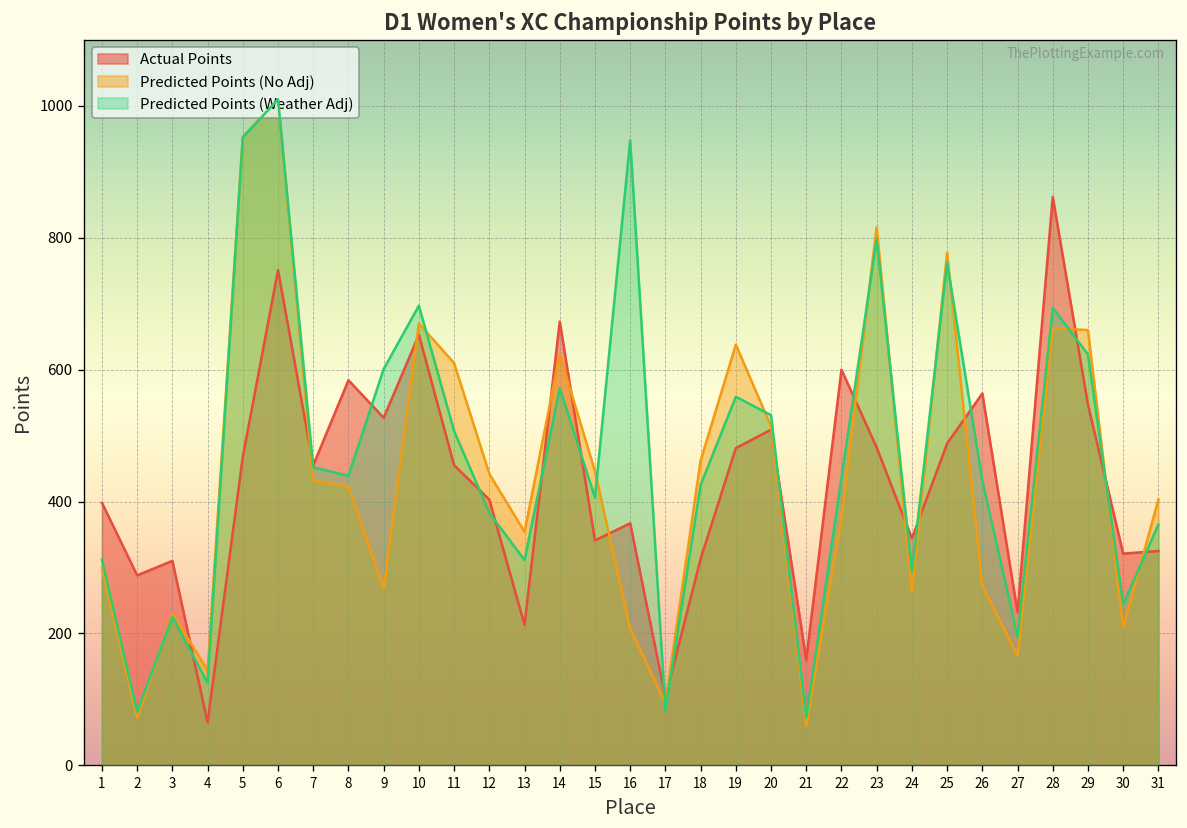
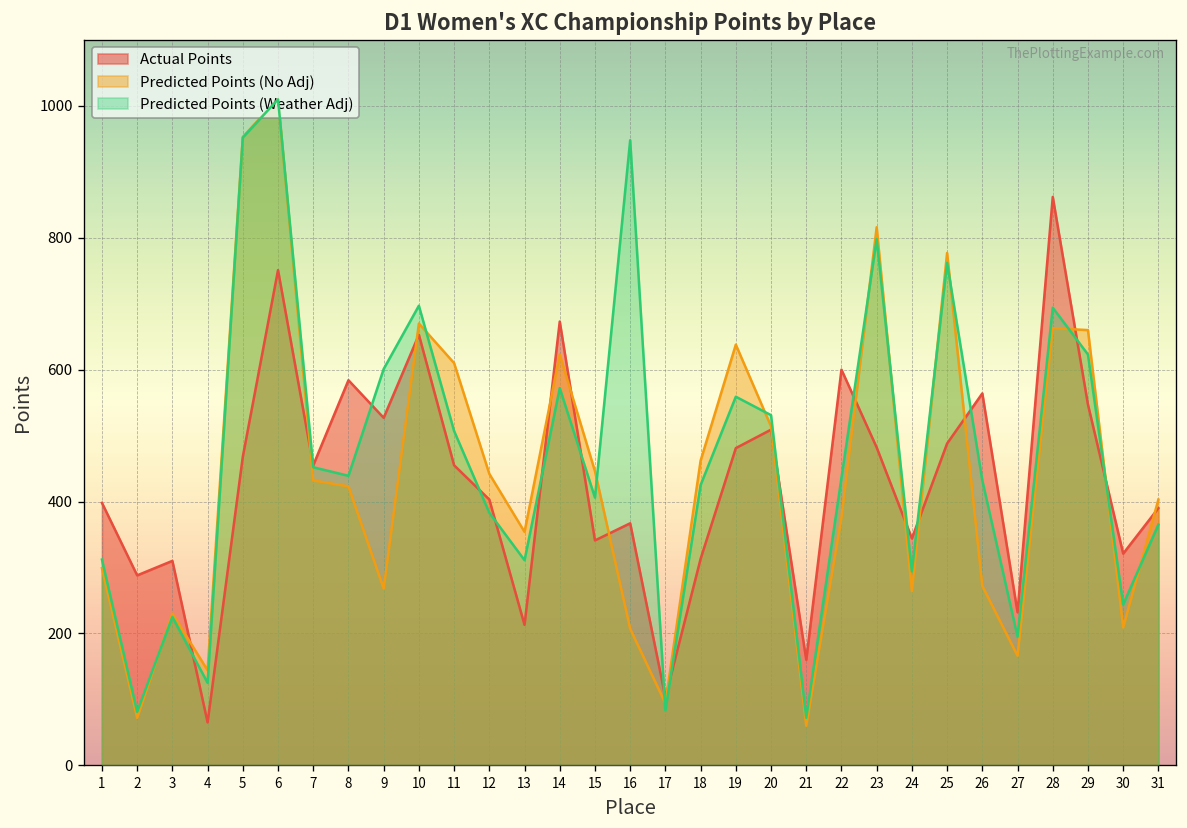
  {
    "Actual Points": {
      "1": 400,
      "2": 290,
      "3": 310,
      "4": 70,
      "5": 470,
      "6": 750,
      "8": 580,
      "9": 530,
      "10": 650,
      "11": 460,
      "12": 400,
      "13": 210,
      "14": 670,
      "15": 340,
      "16": 370,
      "17": 100,
      "18": 310,
      "19": 480,
      "20": 510,
      "21": 160,
      "22": 600,
      "23": 480,
      "24": 340,
      "25": 490,
      "26": 560,
      "27": 230,
      "28": 860,
      "29": 550,
      "30": 320,
-     "31": 330
+     "31": 390
    },
    "Predicted Points (No Adj)": {
      "1": 300,
      "2": 70,
      "3": 230,
      "4": 140,
      "7": 430,
      "8": 420,
      "9": 270,
      "10": 670,
      "11": 610,
      "12": 440,
      "13": 350,
      "14": 620,
      "15": 450,
      "16": 210,
      "17": 90,
      "18": 460,
      "19": 640,
      "20": 510,
      "21": 60,
      "22": 380,
      "23": 820,
      "24": 260,
      "25": 780,
      "26": 270,
      "27": 170,
      "28": 660,
      "29": 660,
      "30": 210,
      "31": 400
    },
    "Predicted Points (Weather Adj)": {
      "1": 310,
      "2": 80,
      "3": 230,
      "4": 130,
      "8": 440,
      "9": 600,
      "10": 700,
      "11": 510,
      "12": 380,
      "13": 310,
      "14": 570,
      "15": 410,
      "16": 950,
      "17": 80,
      "18": 430,
      "19": 560,
      "20": 530,
      "21": 70,
      "22": 440,
      "23": 800,
      "24": 290,
      "25": 760,
      "26": 430,
      "27": 200,
      "28": 690,
      "29": 620,
      "30": 240,
      "31": 370
    }
  }
